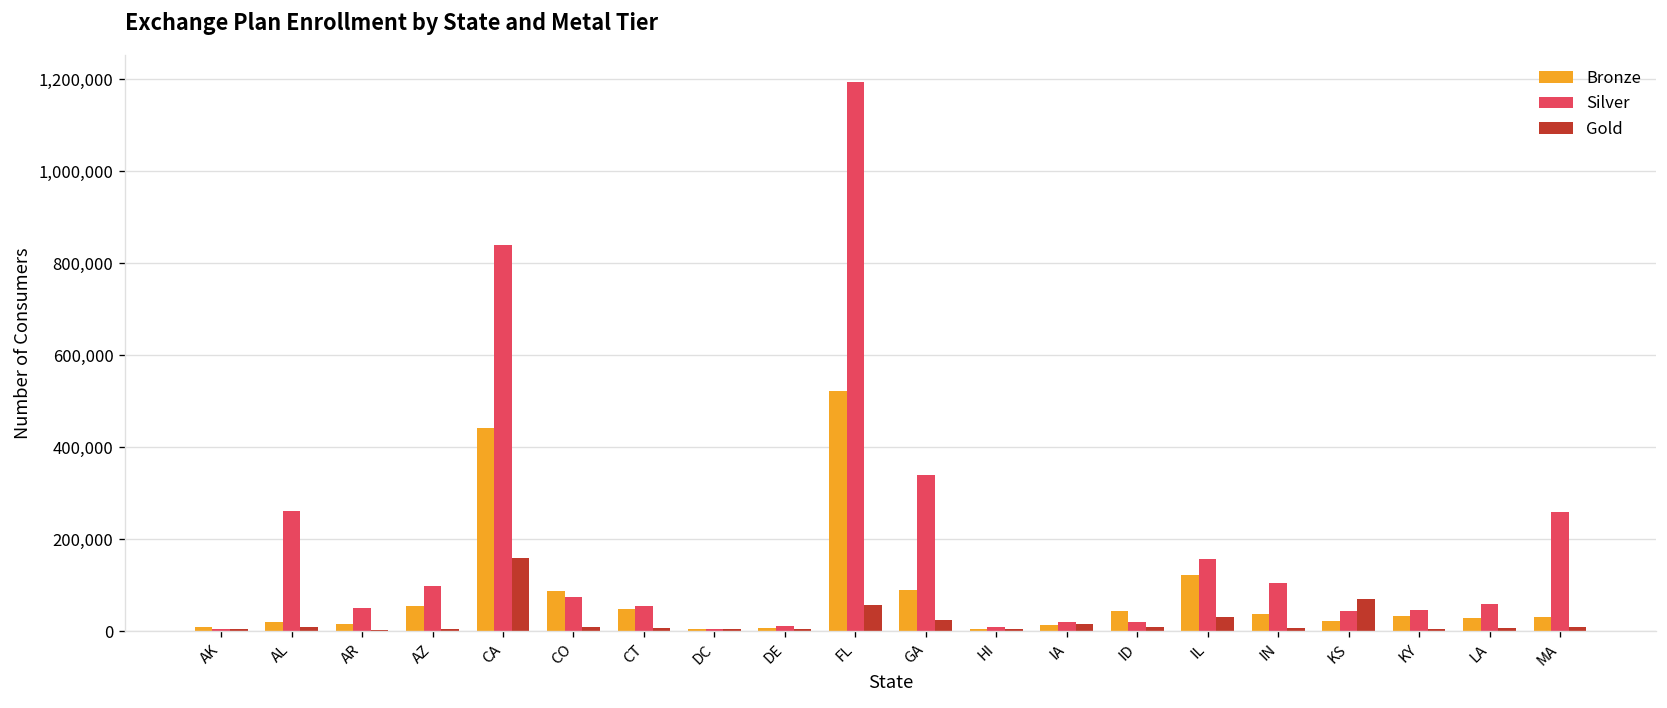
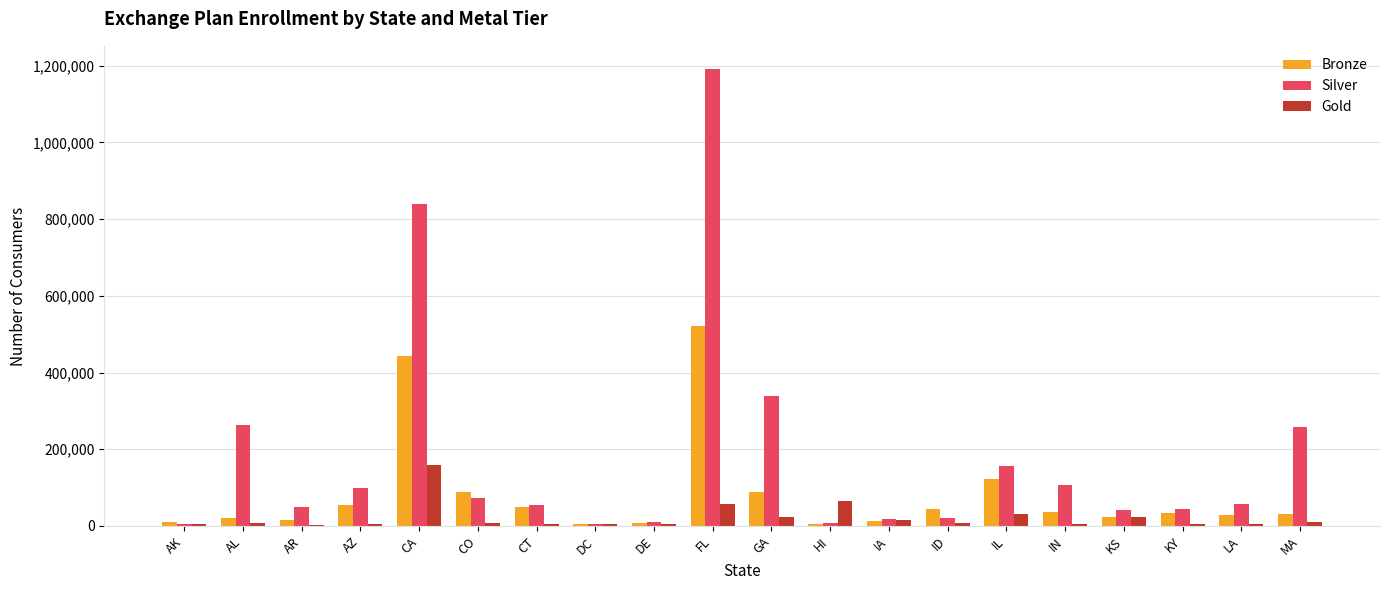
  {
    "Bronze": {
      "AK": "10,000",
      "AL": "20,000",
      "AR": "10,000",
      "AZ": "50,000",
      "CA": "440,000",
      "CO": "90,000",
      "CT": "50,000",
      "DE": "10,000",
      "FL": "520,000",
      "GA": "90,000",
      "IA": "10,000",
      "ID": "40,000",
      "IL": "120,000",
      "IN": "40,000",
      "KS": "20,000",
      "KY": "30,000",
      "LA": "30,000",
      "MA": "30,000"
    },
    "Silver": {
      "AL": "260,000",
      "AR": "50,000",
      "AZ": "100,000",
      "CA": "840,000",
      "CO": "70,000",
      "CT": "50,000",
      "DE": "10,000",
      "FL": "1,190,000",
      "GA": "340,000",
      "HI": "10,000",
      "IA": "20,000",
      "ID": "20,000",
      "IL": "160,000",
      "IN": "110,000",
      "KS": "40,000",
      "KY": "50,000",
      "LA": "60,000",
      "MA": "260,000"
    },
    "Gold": {
      "AL": "10,000",
      "CA": "160,000",
      "CO": "10,000",
      "FL": "60,000",
      "GA": "20,000",
-     "HI": "0",
+     "HI": "70,000",
      "IA": "20,000",
      "ID": "10,000",
      "IL": "30,000",
-     "KS": "70,000",
+     "KS": "20,000",
      "MA": "10,000"
    }
  }
